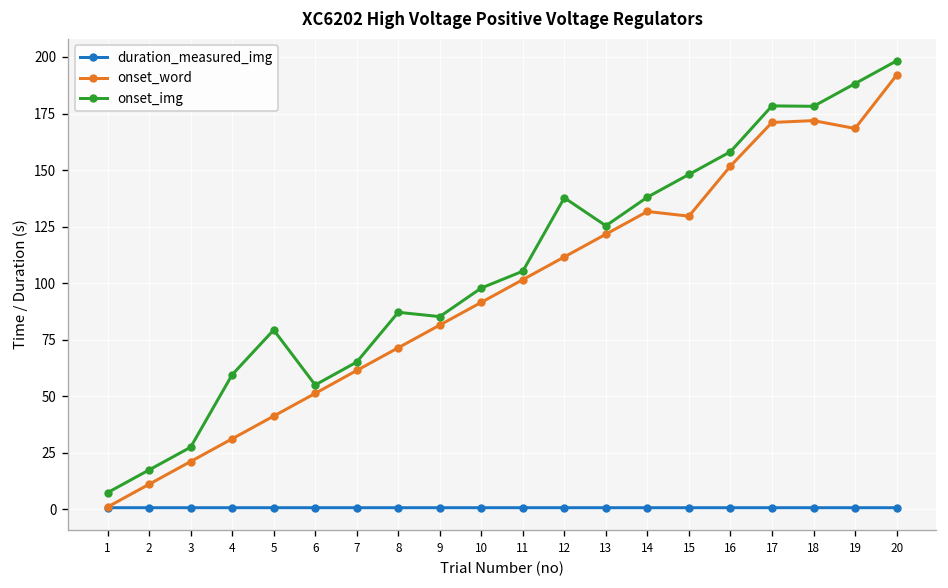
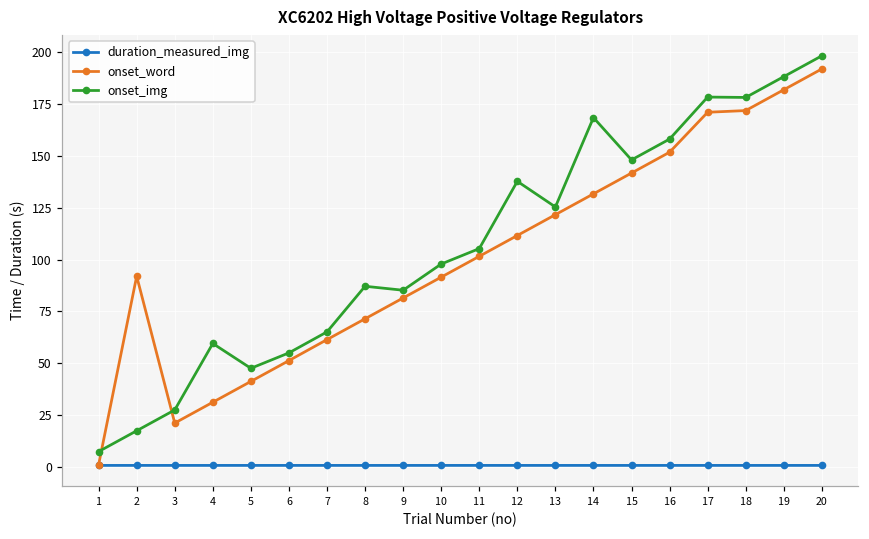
  {
    "duration_measured_img": {
      "2": 1,
      "3": 1,
      "4": 1,
      "5": 1,
      "6": 1,
      "7": 1,
      "8": 1,
      "9": 1,
      "10": 1,
      "11": 1,
      "12": 1,
      "13": 1,
      "14": 1,
      "15": 1,
      "16": 1,
      "17": 1,
      "18": 1,
      "19": 1,
      "20": 1
    },
    "onset_word": {
-     "2": 11,
+     "2": 92,
      "3": 21,
      "4": 31,
      "5": 41,
      "6": 51,
      "7": 61,
      "8": 71,
      "9": 81,
      "10": 92,
      "11": 102,
      "12": 112,
      "13": 122,
      "14": 132,
-     "15": 130,
+     "15": 142,
      "16": 152,
      "17": 171,
      "18": 172,
-     "19": 168,
+     "19": 182,
      "20": 192
    },
    "onset_img": {
      "1": 7,
      "2": 17,
      "3": 27,
      "4": 60,
-     "5": 79,
+     "5": 48,
      "6": 55,
      "7": 65,
      "8": 87,
      "9": 85,
      "10": 98,
      "11": 105,
      "12": 138,
      "13": 125,
-     "14": 138,
+     "14": 168,
      "15": 148,
      "16": 158,
      "17": 178,
      "18": 178,
      "19": 188,
      "20": 198
    }
  }
